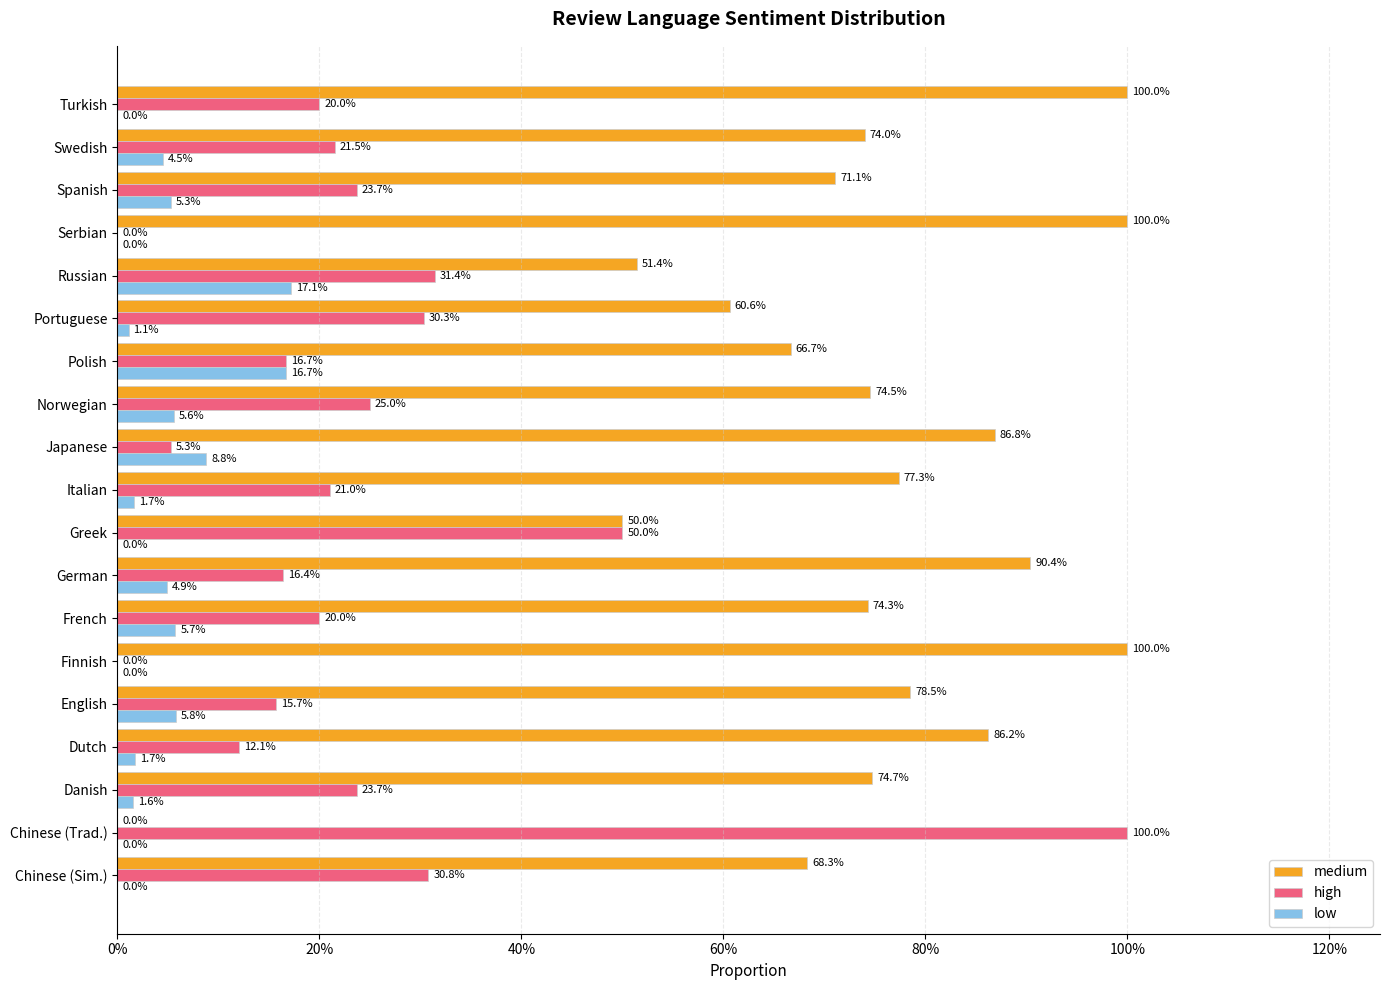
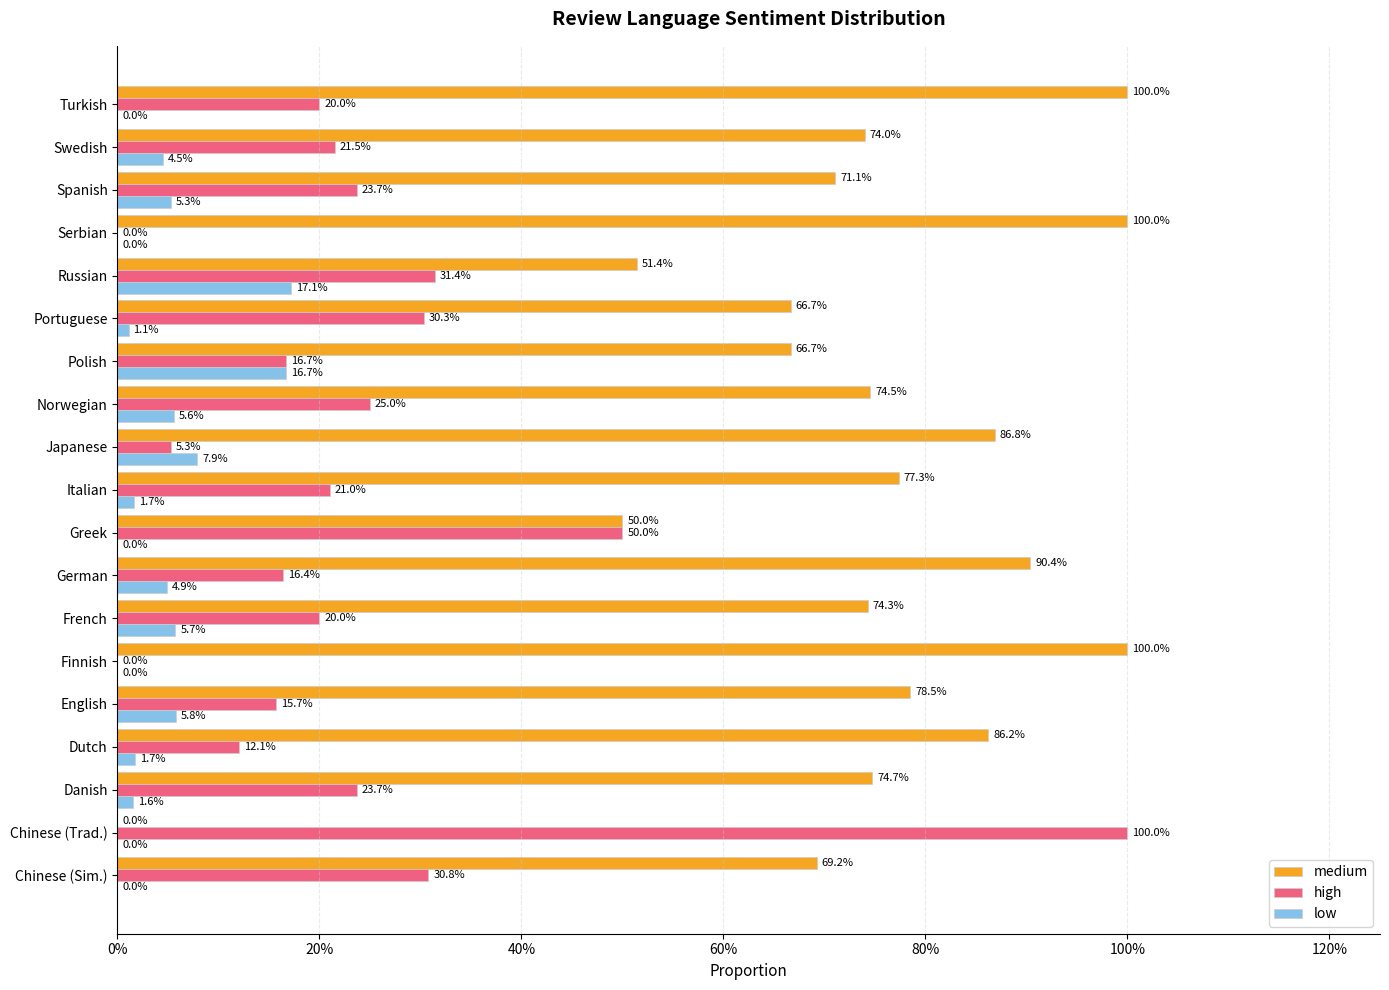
  {
    "medium": {
      "Turkish": "100.0%",
      "Swedish": "74.0%",
      "Spanish": "71.1%",
      "Serbian": "100.0%",
      "Russian": "51.4%",
-     "Portuguese": "60.6%",
+     "Portuguese": "66.7%",
      "Polish": "66.7%",
      "Norwegian": "74.5%",
      "Japanese": "86.8%",
      "Italian": "77.3%",
      "Greek": "50.0%",
      "German": "90.4%",
      "French": "74.3%",
      "Finnish": "100.0%",
      "English": "78.5%",
      "Dutch": "86.2%",
      "Danish": "74.7%",
      "Chinese (Trad.)": "0.0%",
-     "Chinese (Sim.)": "68.3%"
+     "Chinese (Sim.)": "69.2%"
    },
    "high": {
      "Turkish": "20.0%",
      "Swedish": "21.5%",
      "Spanish": "23.7%",
      "Serbian": "0.0%",
      "Russian": "31.4%",
      "Portuguese": "30.3%",
      "Polish": "16.7%",
      "Norwegian": "25.0%",
      "Japanese": "5.3%",
      "Italian": "21.0%",
      "Greek": "50.0%",
      "German": "16.4%",
      "French": "20.0%",
      "Finnish": "0.0%",
      "English": "15.7%",
      "Dutch": "12.1%",
      "Danish": "23.7%",
      "Chinese (Trad.)": "100.0%",
      "Chinese (Sim.)": "30.8%"
    },
    "low": {
      "Turkish": "0.0%",
      "Swedish": "4.5%",
      "Spanish": "5.3%",
      "Serbian": "0.0%",
      "Russian": "17.1%",
      "Portuguese": "1.1%",
      "Polish": "16.7%",
      "Norwegian": "5.6%",
-     "Japanese": "8.8%",
+     "Japanese": "7.9%",
      "Italian": "1.7%",
      "Greek": "0.0%",
      "German": "4.9%",
      "French": "5.7%",
      "Finnish": "0.0%",
      "English": "5.8%",
      "Dutch": "1.7%",
      "Danish": "1.6%",
      "Chinese (Trad.)": "0.0%",
      "Chinese (Sim.)": "0.0%"
    }
  }
